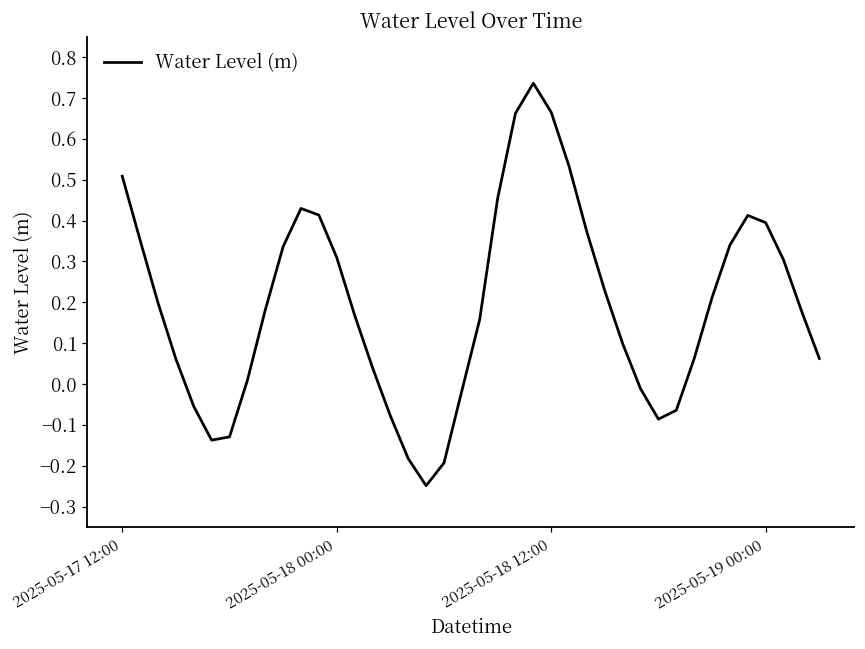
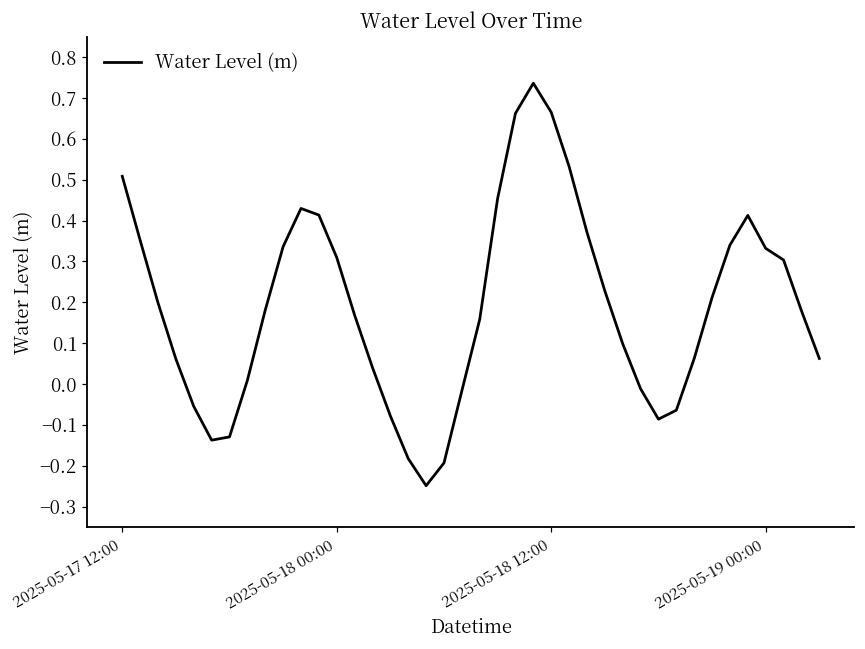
  {
    "2025-05-17 12:00": 0.51,
    "2025-05-18 00:00": 0.31,
    "2025-05-18 12:00": 0.67,
-   "2025-05-19 00:00": 0.40
+   "2025-05-19 00:00": 0.33
  }
